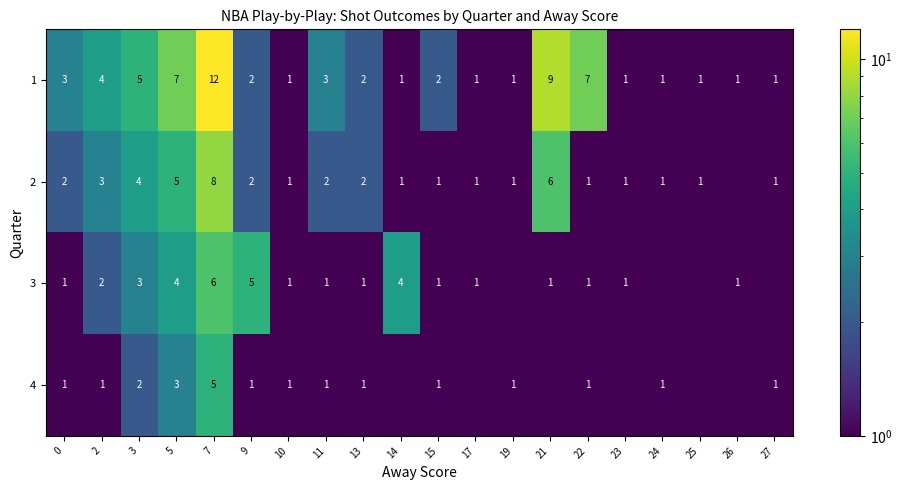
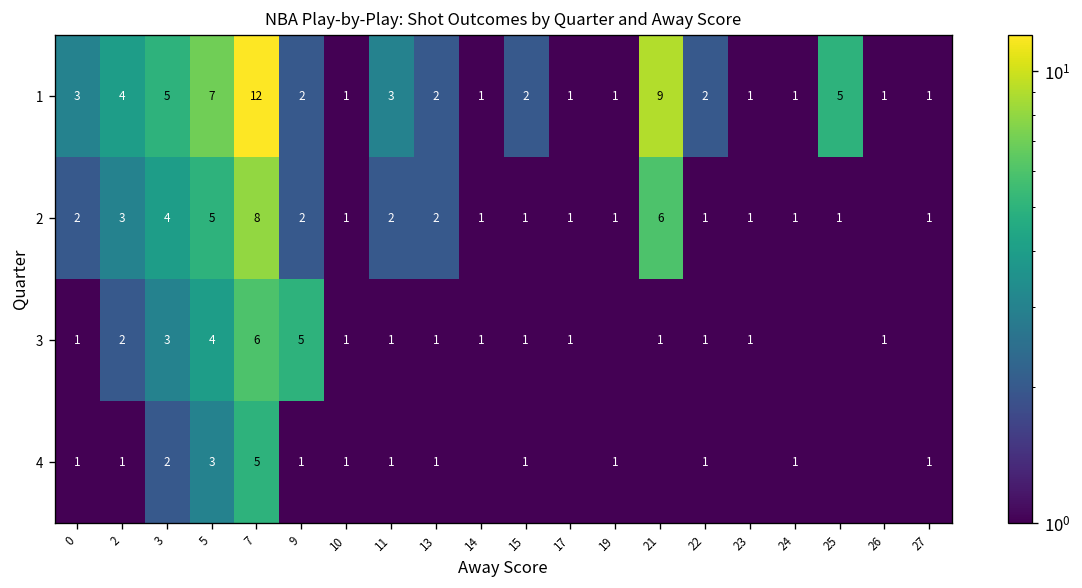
  {
    "1": {
      "0": 3,
      "2": 4,
      "3": 5,
      "5": 7,
      "7": 12,
      "9": 2,
      "10": 1,
      "11": 3,
      "13": 2,
      "14": 1,
      "15": 2,
      "17": 1,
      "19": 1,
      "21": 9,
-     "22": 7,
+     "22": 2,
      "23": 1,
      "24": 1,
-     "25": 1,
+     "25": 5,
      "26": 1,
      "27": 1
    },
    "2": {
      "0": 2,
      "2": 3,
      "3": 4,
      "5": 5,
      "7": 8,
      "9": 2,
      "10": 1,
      "11": 2,
      "13": 2,
      "14": 1,
      "15": 1,
      "17": 1,
      "19": 1,
      "21": 6,
      "22": 1,
      "23": 1,
      "24": 1,
      "25": 1,
      "27": 1
    },
    "3": {
      "0": 1,
      "2": 2,
      "3": 3,
      "5": 4,
      "7": 6,
      "9": 5,
      "10": 1,
      "11": 1,
      "13": 1,
-     "14": 4,
+     "14": 1,
      "15": 1,
      "17": 1,
      "21": 1,
      "22": 1,
      "23": 1,
      "26": 1
    },
    "4": {
      "0": 1,
      "2": 1,
      "3": 2,
      "5": 3,
      "7": 5,
      "9": 1,
      "10": 1,
      "11": 1,
      "13": 1,
      "15": 1,
      "19": 1,
      "22": 1,
      "24": 1,
      "27": 1
    }
  }
